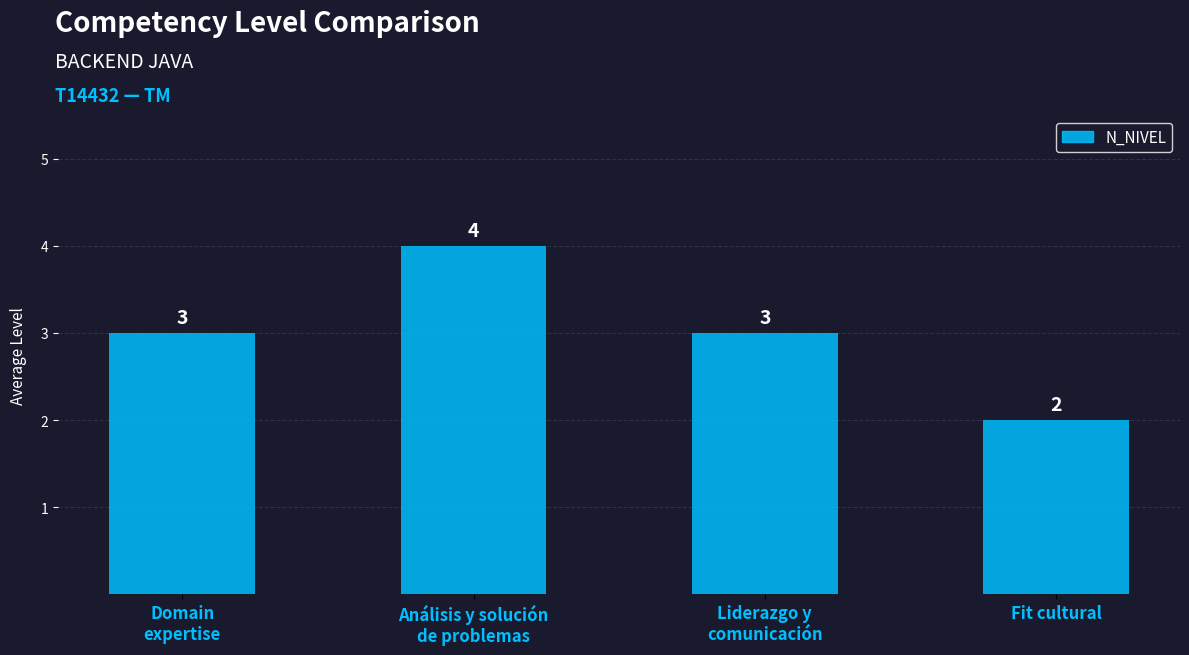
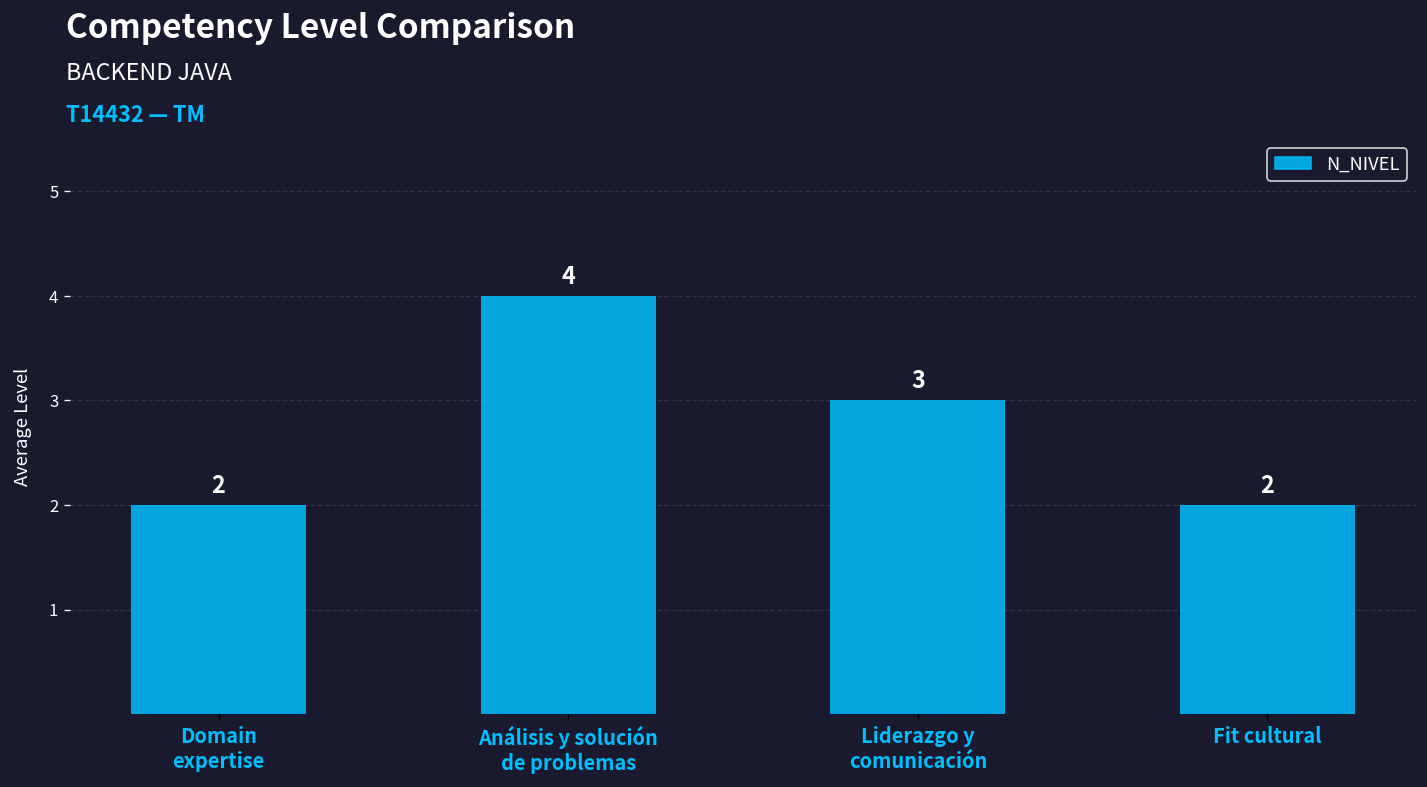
  {
-   "Domain expertise": 3,
+   "Domain expertise": 2,
    "Análisis y solución de problemas": 4,
    "Liderazgo y comunicación": 3,
    "Fit cultural": 2
  }
